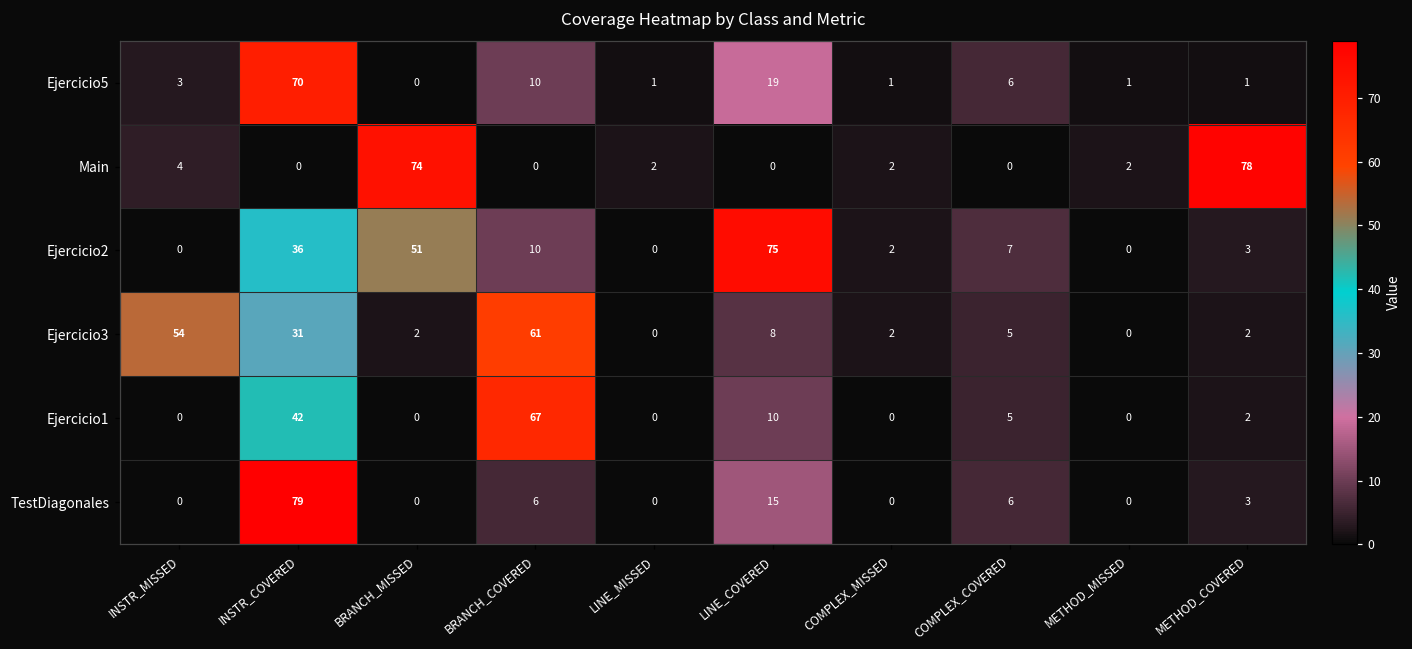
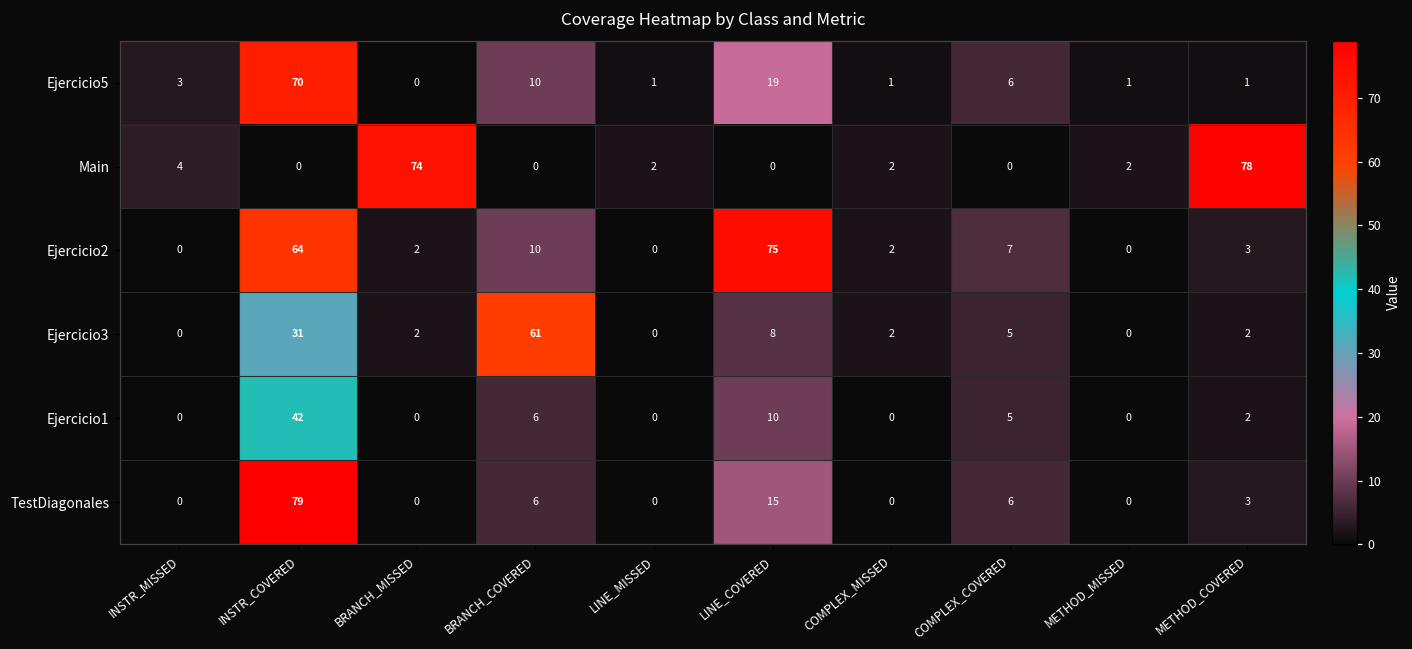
  {
    "Ejercicio5": {
      "INSTR_MISSED": 3,
      "INSTR_COVERED": 70,
      "BRANCH_MISSED": 0,
      "BRANCH_COVERED": 10,
      "LINE_MISSED": 1,
      "LINE_COVERED": 19,
      "COMPLEX_MISSED": 1,
      "COMPLEX_COVERED": 6,
      "METHOD_MISSED": 1,
      "METHOD_COVERED": 1
    },
    "Main": {
      "INSTR_MISSED": 4,
      "INSTR_COVERED": 0,
      "BRANCH_MISSED": 74,
      "BRANCH_COVERED": 0,
      "LINE_MISSED": 2,
      "LINE_COVERED": 0,
      "COMPLEX_MISSED": 2,
      "COMPLEX_COVERED": 0,
      "METHOD_MISSED": 2,
      "METHOD_COVERED": 78
    },
    "Ejercicio2": {
      "INSTR_MISSED": 0,
-     "INSTR_COVERED": 36,
-     "BRANCH_MISSED": 51,
+     "INSTR_COVERED": 64,
+     "BRANCH_MISSED": 2,
      "BRANCH_COVERED": 10,
      "LINE_MISSED": 0,
      "LINE_COVERED": 75,
      "COMPLEX_MISSED": 2,
      "COMPLEX_COVERED": 7,
      "METHOD_MISSED": 0,
      "METHOD_COVERED": 3
    },
    "Ejercicio3": {
-     "INSTR_MISSED": 54,
+     "INSTR_MISSED": 0,
      "INSTR_COVERED": 31,
      "BRANCH_MISSED": 2,
      "BRANCH_COVERED": 61,
      "LINE_MISSED": 0,
      "LINE_COVERED": 8,
      "COMPLEX_MISSED": 2,
      "COMPLEX_COVERED": 5,
      "METHOD_MISSED": 0,
      "METHOD_COVERED": 2
    },
    "Ejercicio1": {
      "INSTR_MISSED": 0,
      "INSTR_COVERED": 42,
      "BRANCH_MISSED": 0,
-     "BRANCH_COVERED": 67,
+     "BRANCH_COVERED": 6,
      "LINE_MISSED": 0,
      "LINE_COVERED": 10,
      "COMPLEX_MISSED": 0,
      "COMPLEX_COVERED": 5,
      "METHOD_MISSED": 0,
      "METHOD_COVERED": 2
    },
    "TestDiagonales": {
      "INSTR_MISSED": 0,
      "INSTR_COVERED": 79,
      "BRANCH_MISSED": 0,
      "BRANCH_COVERED": 6,
      "LINE_MISSED": 0,
      "LINE_COVERED": 15,
      "COMPLEX_MISSED": 0,
      "COMPLEX_COVERED": 6,
      "METHOD_MISSED": 0,
      "METHOD_COVERED": 3
    }
  }
